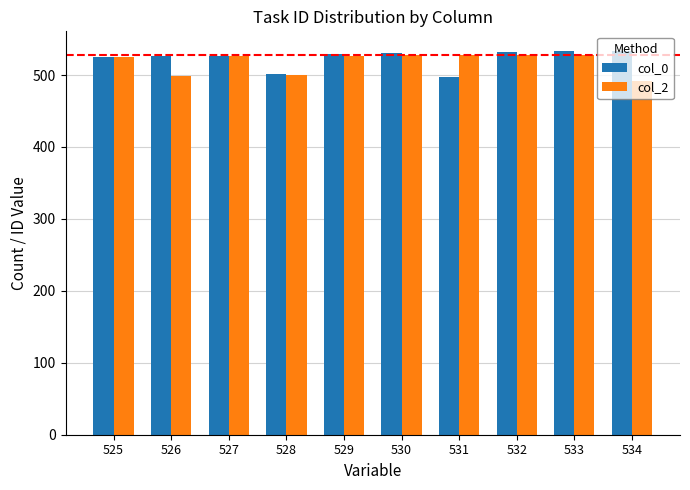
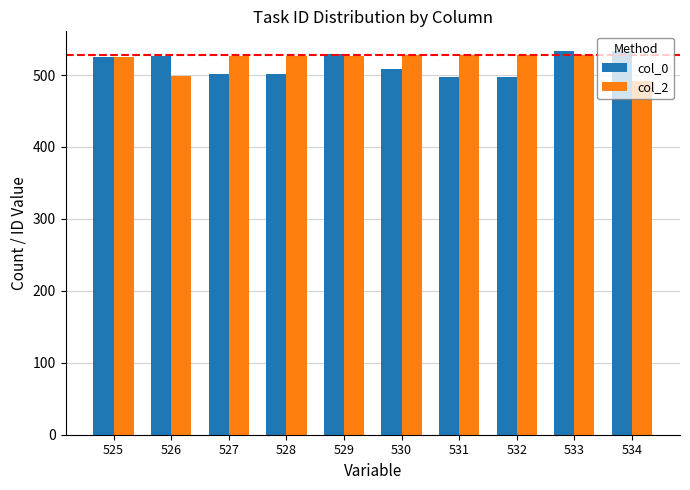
  {
    "col_0": {
      "525": 530,
      "526": 530,
-     "527": 530,
+     "527": 500,
      "528": 500,
      "529": 530,
-     "530": 530,
+     "530": 510,
      "531": 500,
-     "532": 530,
+     "532": 500,
      "533": 530
    },
    "col_2": {
      "525": 530,
      "526": 500,
      "527": 530,
-     "528": 500,
+     "528": 530,
      "529": 530,
      "530": 530,
      "531": 530,
      "532": 530,
      "533": 530
    }
  }
